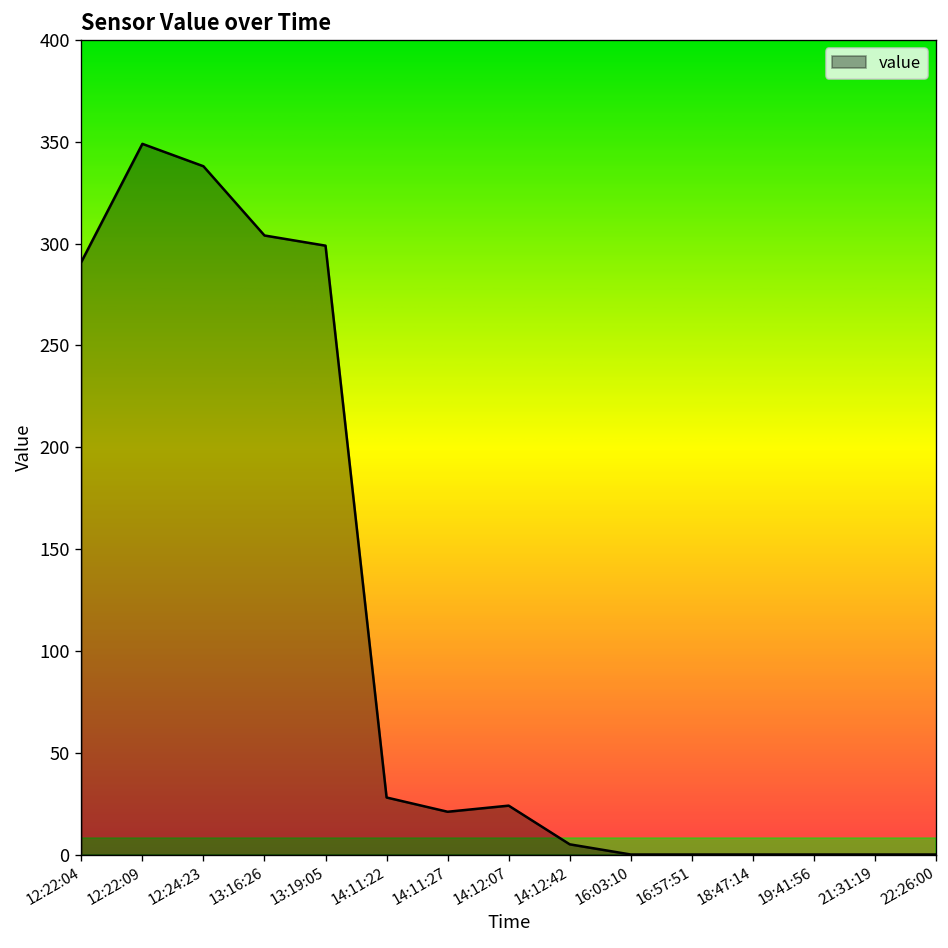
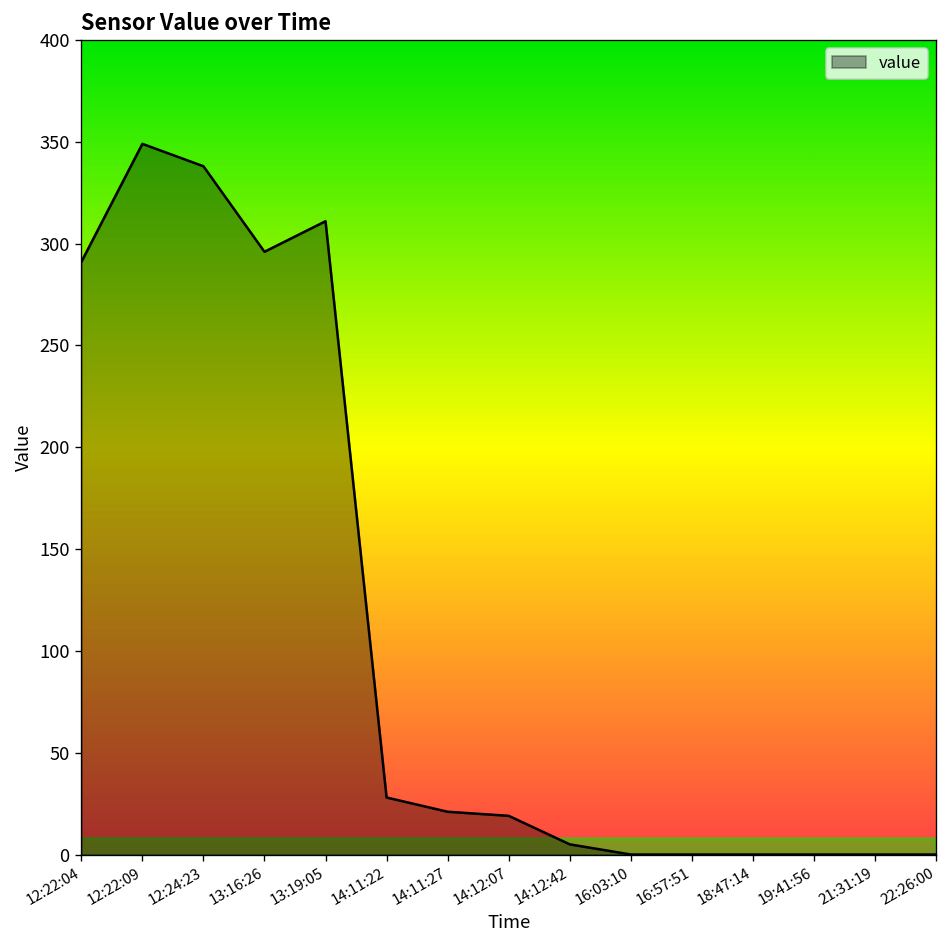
  {
    "12:22:04": 291,
    "12:22:09": 349,
    "12:24:23": 338,
-   "13:16:26": 304,
-   "13:19:05": 299,
+   "13:16:26": 296,
+   "13:19:05": 311,
    "14:11:22": 28,
    "14:11:27": 21,
-   "14:12:07": 24
+   "14:12:07": 19
  }
